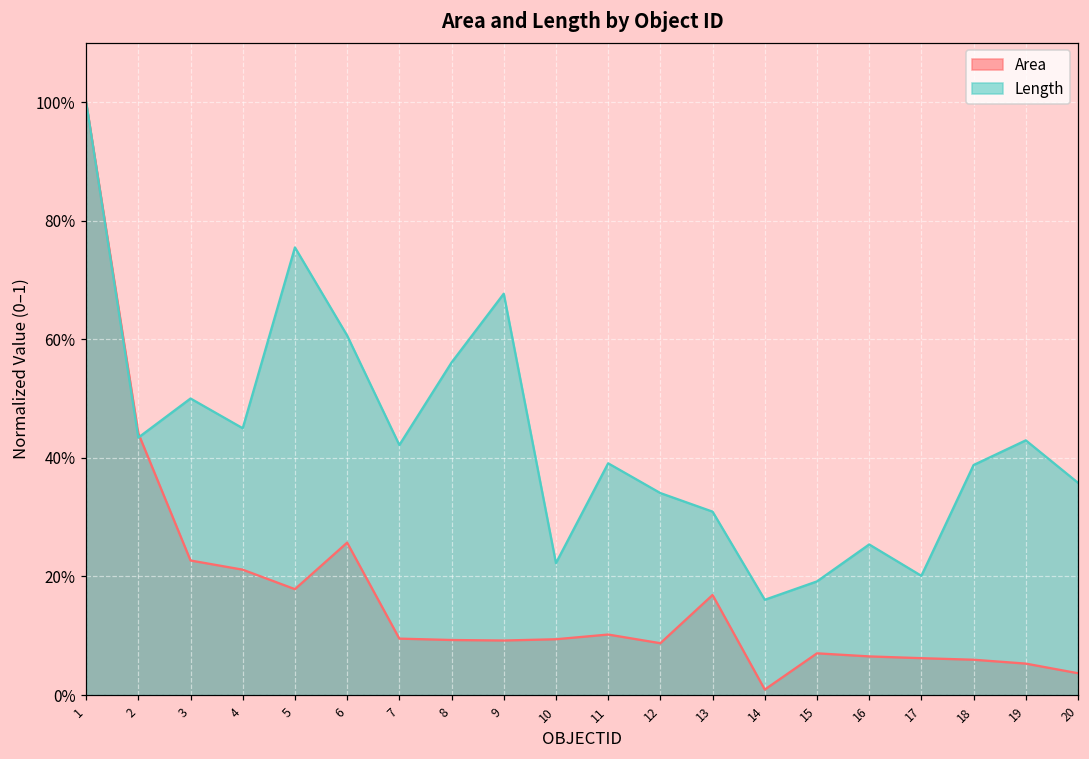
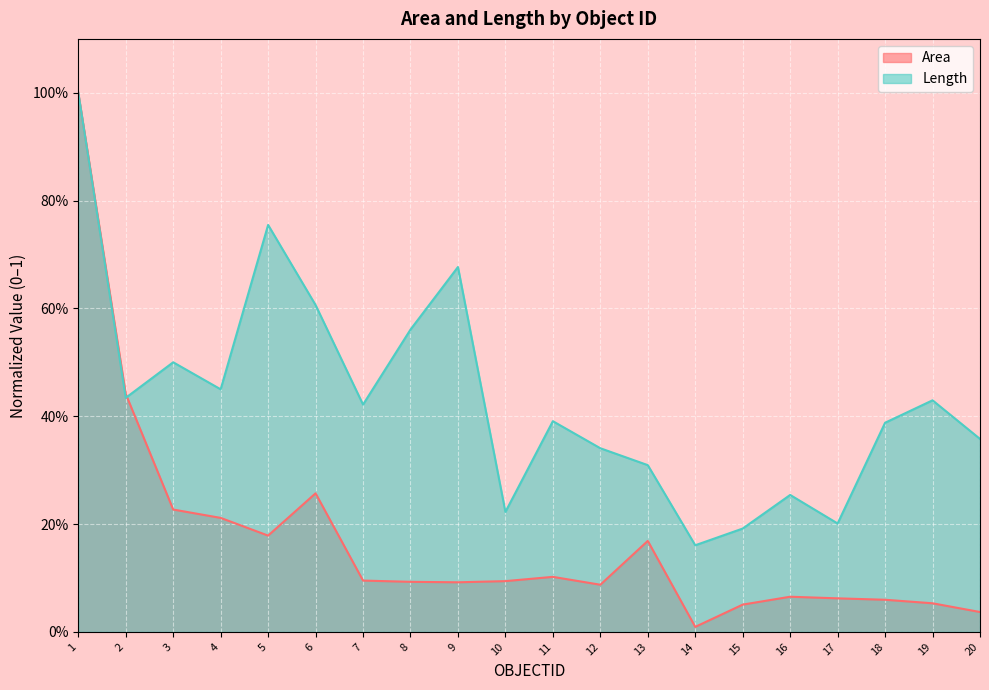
  {
    "Area": {
      "2": "44%",
      "3": "23%",
      "4": "21%",
      "5": "18%",
      "6": "26%",
      "7": "10%",
      "8": "9%",
      "9": "9%",
      "10": "9%",
      "11": "10%",
      "12": "9%",
      "13": "17%",
      "14": "1%",
-     "15": "7%",
+     "15": "5%",
      "16": "7%",
      "17": "6%",
      "18": "6%",
      "19": "5%",
      "20": "4%"
    },
    "Length": {
      "2": "43%",
      "3": "50%",
      "4": "45%",
      "5": "75%",
      "6": "61%",
      "7": "42%",
      "8": "56%",
      "9": "68%",
      "10": "22%",
      "11": "39%",
      "12": "34%",
      "13": "31%",
      "14": "16%",
      "15": "19%",
      "16": "25%",
      "17": "20%",
      "18": "39%",
      "19": "43%",
      "20": "36%"
    }
  }
